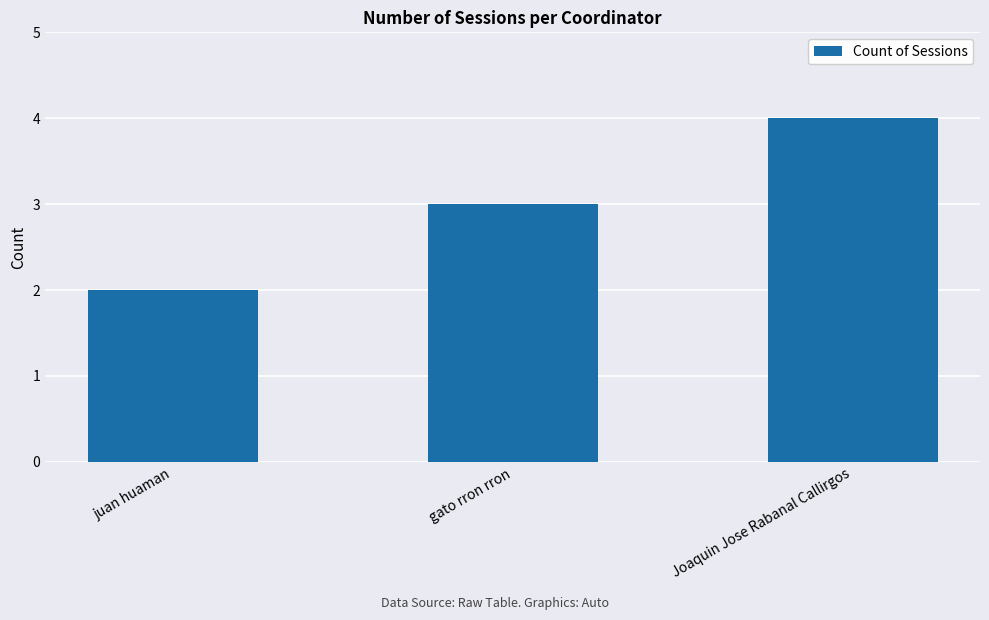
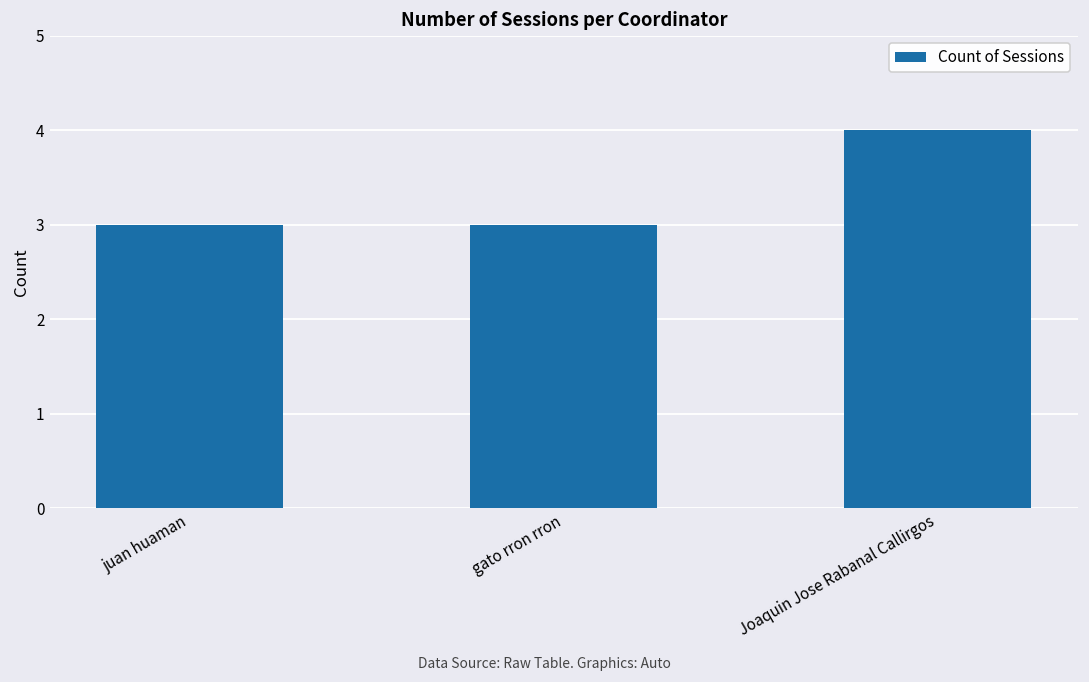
  {
-   "juan huaman": 2,
+   "juan huaman": 3,
    "gato rron rron": 3,
    "Joaquin Jose Rabanal Callirgos": 4
  }
